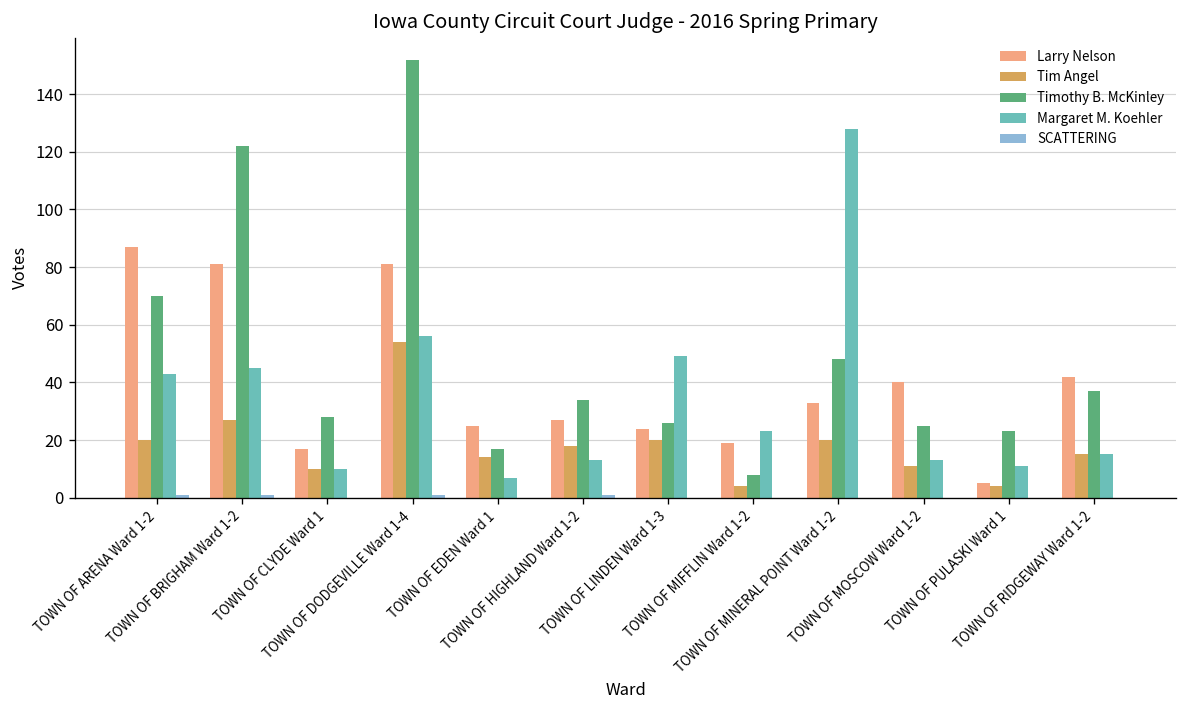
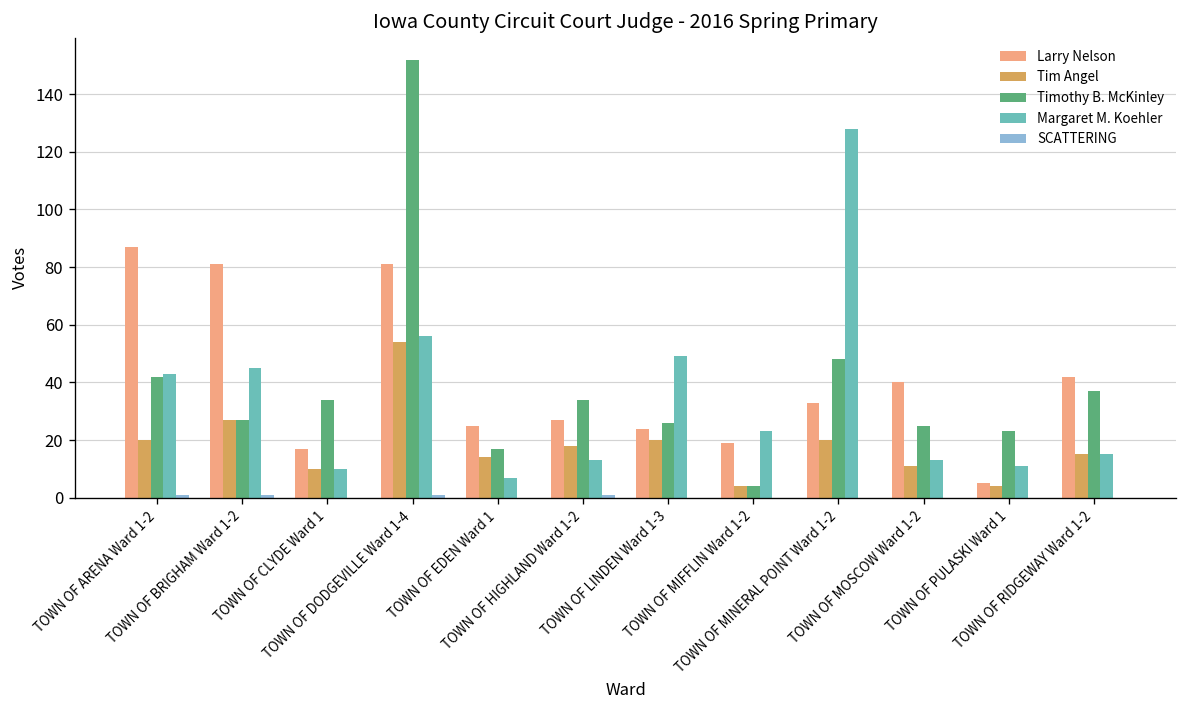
  {
    "Timothy B. McKinley": {
-     "TOWN OF ARENA Ward 1-2": 70,
-     "TOWN OF BRIGHAM Ward 1-2": 122,
-     "TOWN OF CLYDE Ward 1": 28,
+     "TOWN OF ARENA Ward 1-2": 42,
+     "TOWN OF BRIGHAM Ward 1-2": 27,
+     "TOWN OF CLYDE Ward 1": 34,
      "TOWN OF DODGEVILLE Ward 1-4": 152,
      "TOWN OF EDEN Ward 1": 17,
      "TOWN OF HIGHLAND Ward 1-2": 34,
      "TOWN OF LINDEN Ward 1-3": 26,
-     "TOWN OF MIFFLIN Ward 1-2": 8,
+     "TOWN OF MIFFLIN Ward 1-2": 4,
      "TOWN OF MINERAL POINT Ward 1-2": 48,
      "TOWN OF MOSCOW Ward 1-2": 25,
      "TOWN OF PULASKI Ward 1": 23,
      "TOWN OF RIDGEWAY Ward 1-2": 37
    }
  }
